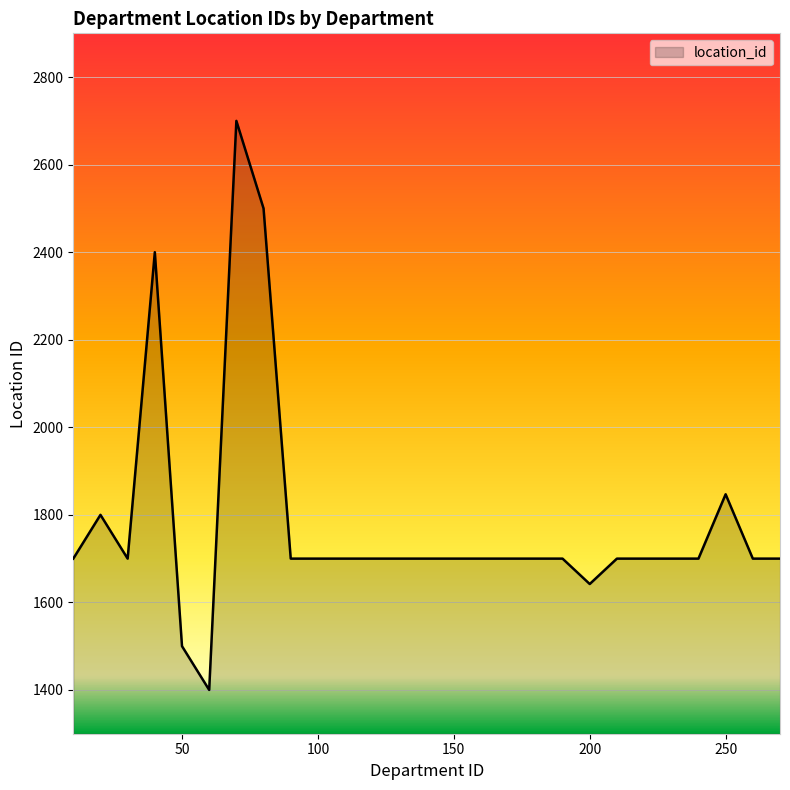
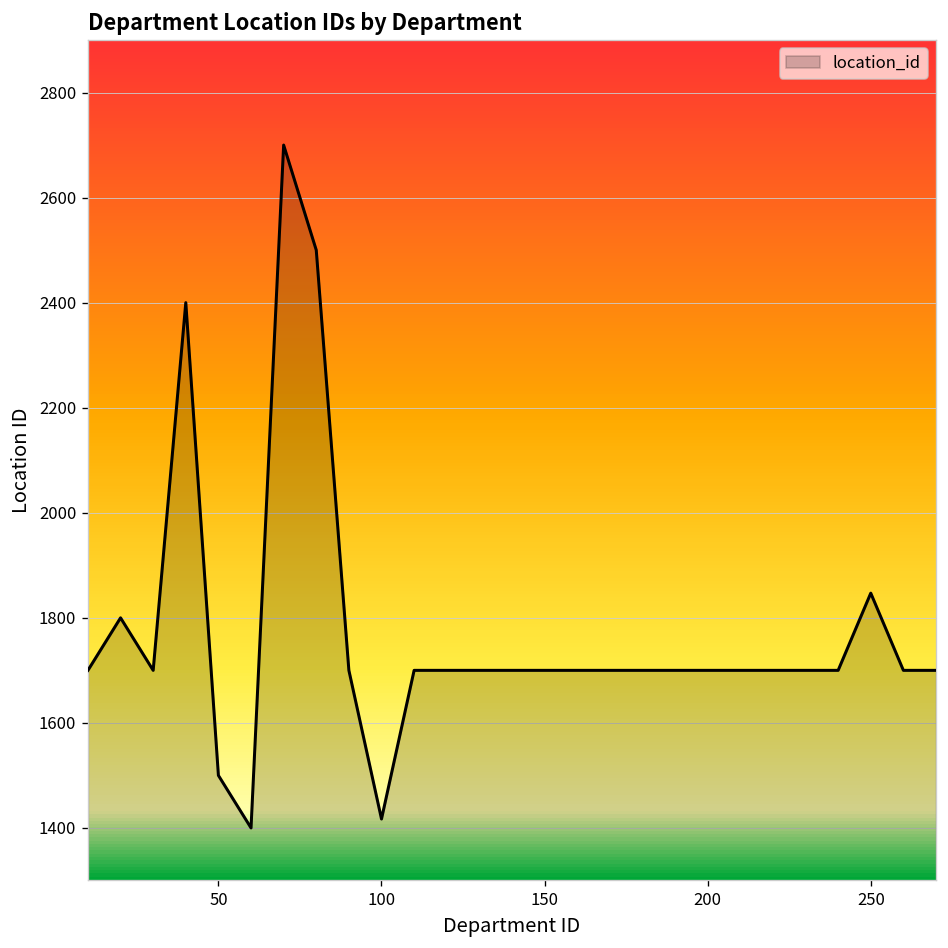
  {
    "50": 1500,
-   "100": 1700,
+   "100": 1420,
    "150": 1700,
-   "200": 1640,
+   "200": 1700,
    "250": 1850
  }
